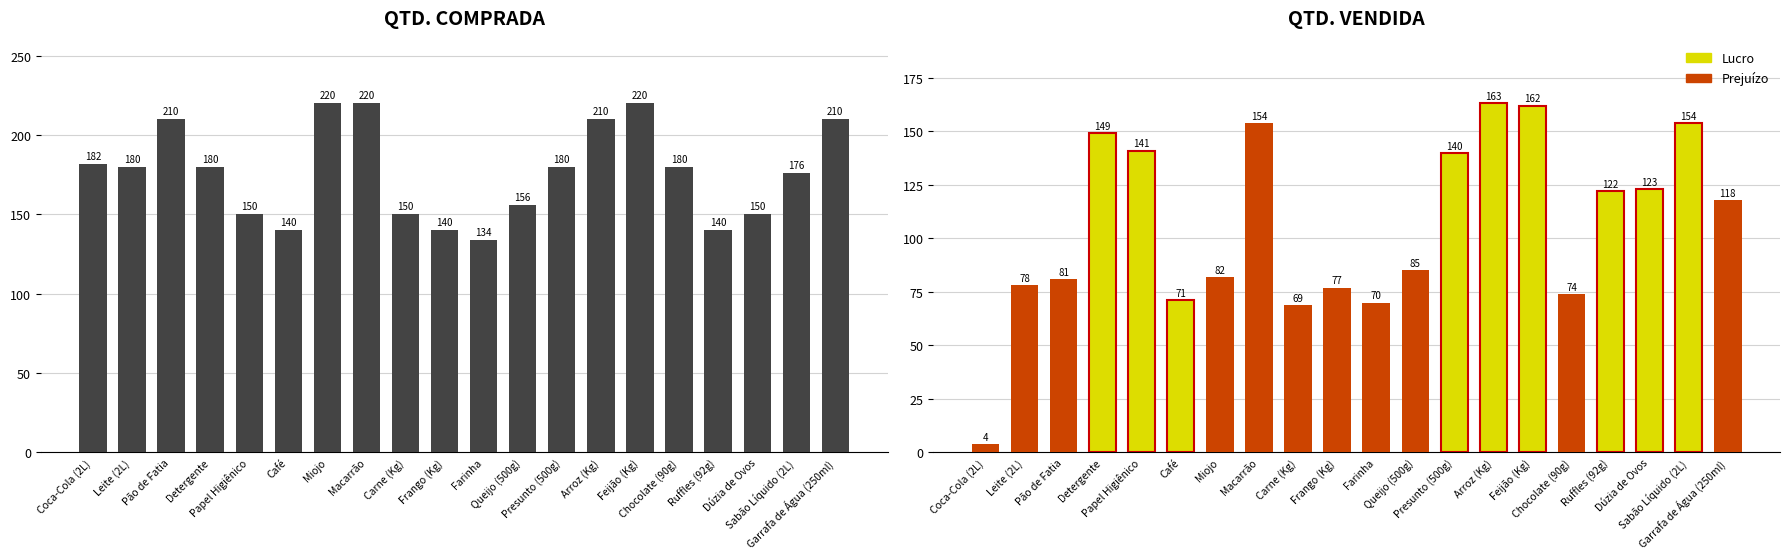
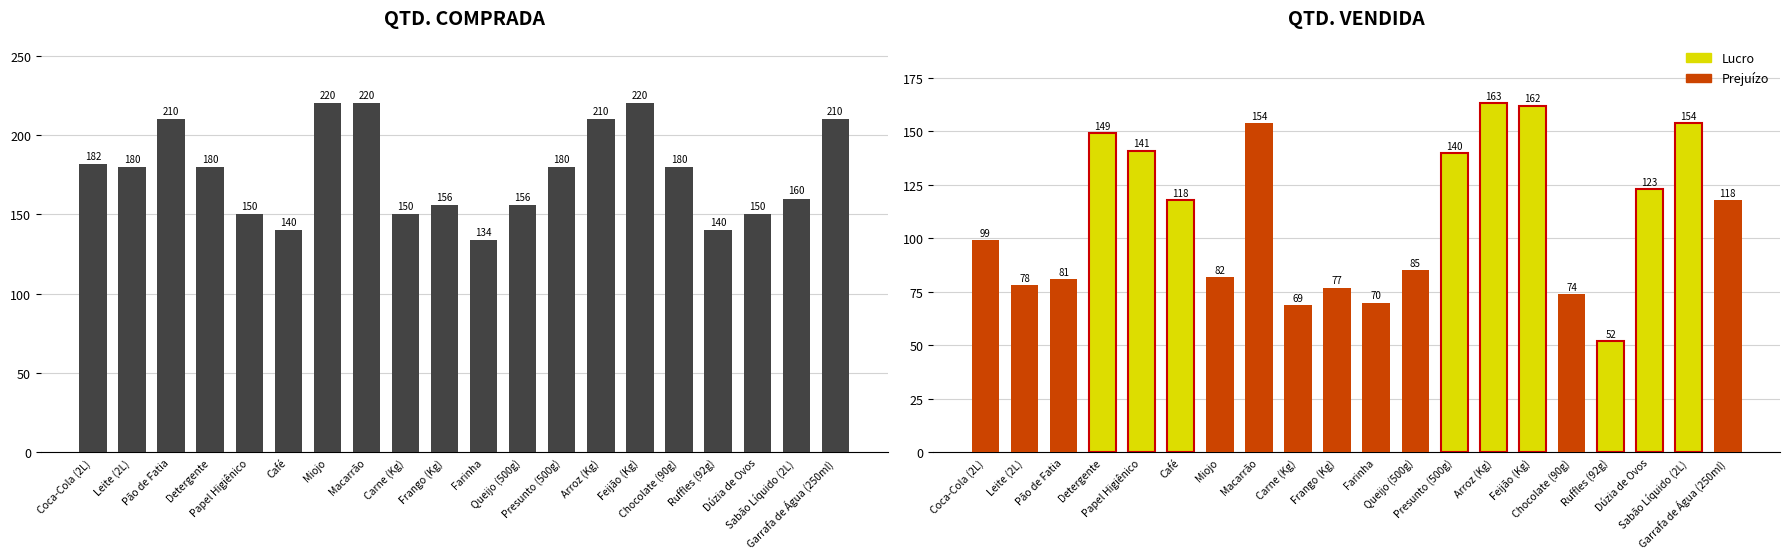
  {
    "QTD. COMPRADA": {
      "Coca-Cola (2L)": 182,
      "Leite (2L)": 180,
      "Pão de Fatia": 210,
      "Detergente": 180,
      "Papel Higiênico": 150,
      "Café": 140,
      "Miojo": 220,
      "Macarrão": 220,
      "Carne (Kg)": 150,
-     "Frango (Kg)": 140,
+     "Frango (Kg)": 156,
      "Farinha": 134,
      "Queijo (500g)": 156,
      "Presunto (500g)": 180,
      "Arroz (Kg)": 210,
      "Feijão (Kg)": 220,
      "Chocolate (90g)": 180,
      "Ruffles (92g)": 140,
      "Dúzia de Ovos": 150,
-     "Sabão Líquido (2L)": 176,
+     "Sabão Líquido (2L)": 160,
      "Garrafa de Água (250ml)": 210
    },
    "QTD. VENDIDA": {
-     "Coca-Cola (2L)": 4,
+     "Coca-Cola (2L)": 99,
      "Leite (2L)": 78,
      "Pão de Fatia": 81,
      "Detergente": 149,
      "Papel Higiênico": 141,
-     "Café": 71,
+     "Café": 118,
      "Miojo": 82,
      "Macarrão": 154,
      "Carne (Kg)": 69,
      "Frango (Kg)": 77,
      "Farinha": 70,
      "Queijo (500g)": 85,
      "Presunto (500g)": 140,
      "Arroz (Kg)": 163,
      "Feijão (Kg)": 162,
      "Chocolate (90g)": 74,
-     "Ruffles (92g)": 122,
+     "Ruffles (92g)": 52,
      "Dúzia de Ovos": 123,
      "Sabão Líquido (2L)": 154,
      "Garrafa de Água (250ml)": 118
    }
  }
